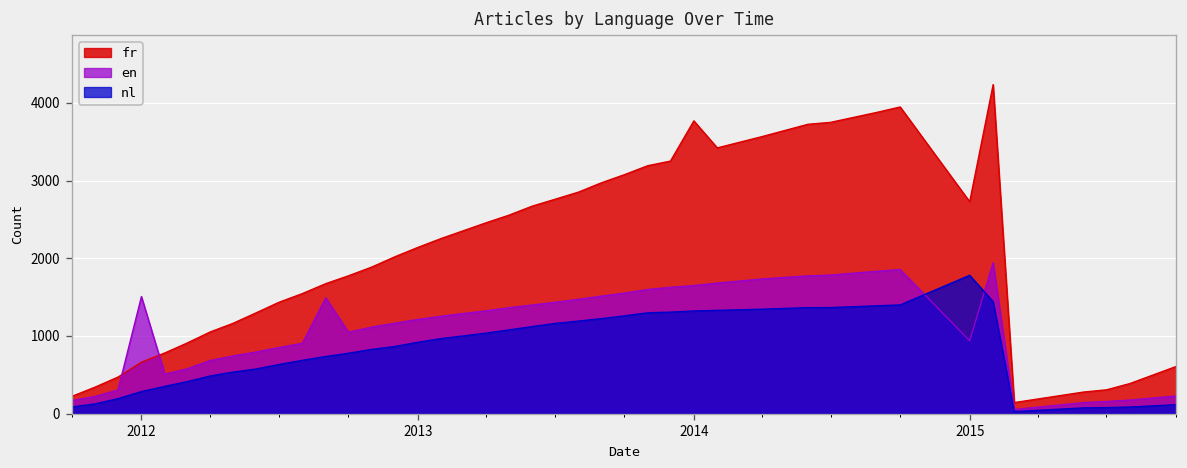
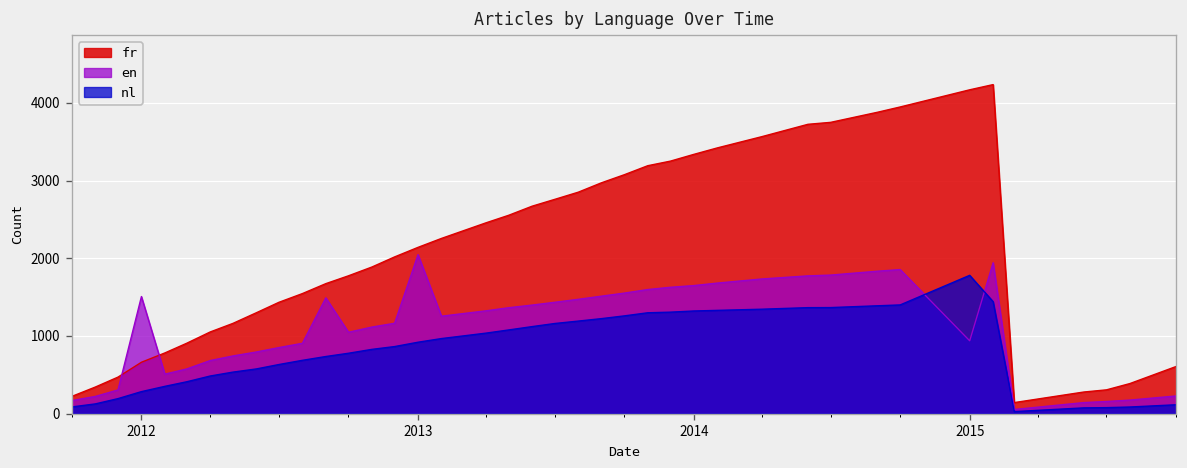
  {
    "fr": {
      "2012": 700,
      "2013": 2100,
-     "2014": 3800,
-     "2015": 2700
+     "2014": 3300,
+     "2015": 4200
    },
    "en": {
      "2012": 1500,
-     "2013": 1200,
+     "2013": 2000,
      "2014": 1600,
      "2015": 900
    },
    "nl": {
      "2012": 300,
      "2013": 900,
      "2014": 1300,
      "2015": 1800
    }
  }
